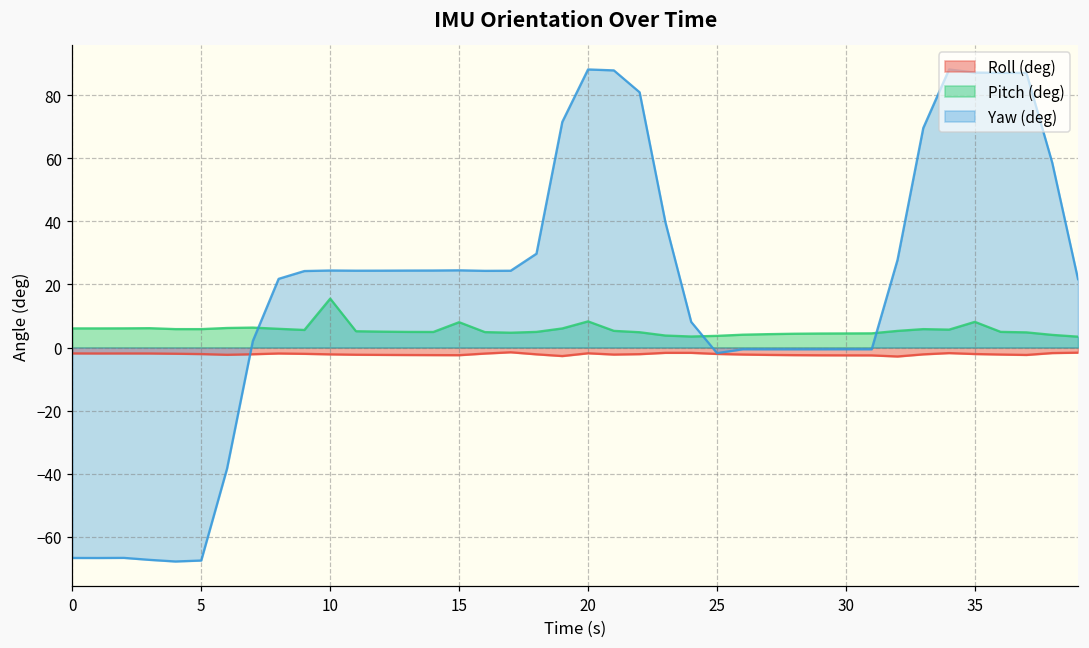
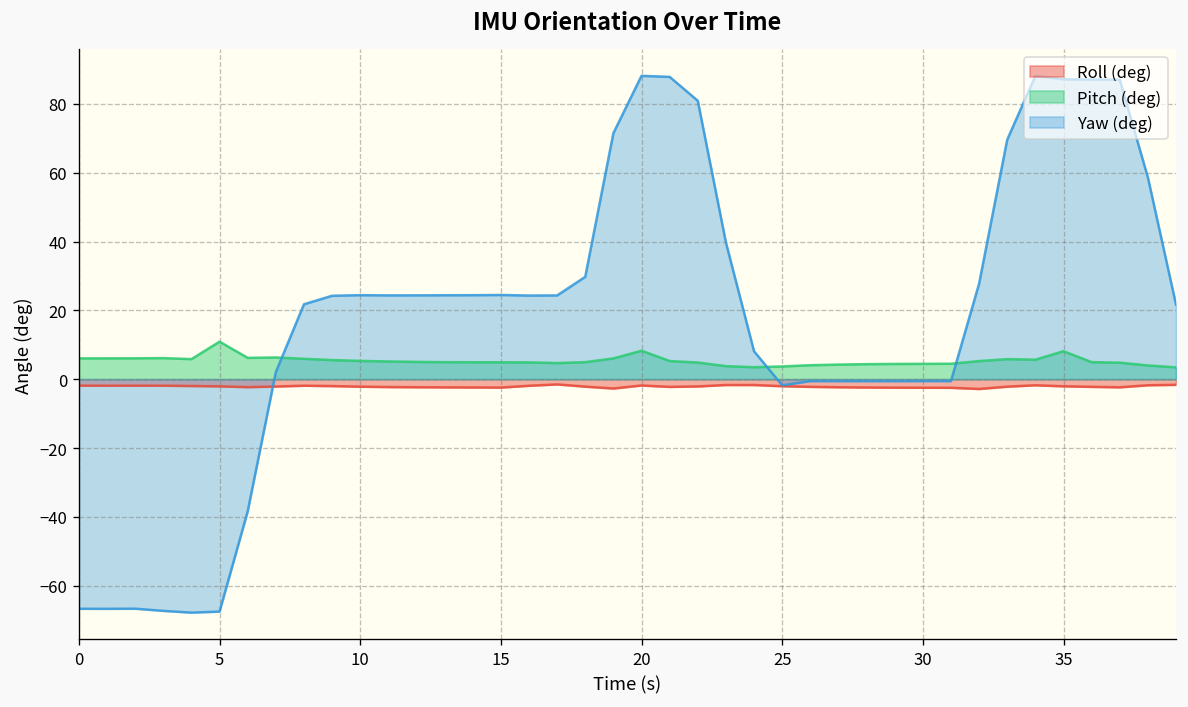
  {
    "Pitch (deg)": {
      "0": 6,
-     "5": 6,
-     "10": 15,
-     "15": 8,
+     "5": 11,
+     "10": 5,
+     "15": 5,
      "20": 8,
      "25": 4,
      "30": 4,
      "35": 8
    }
  }
